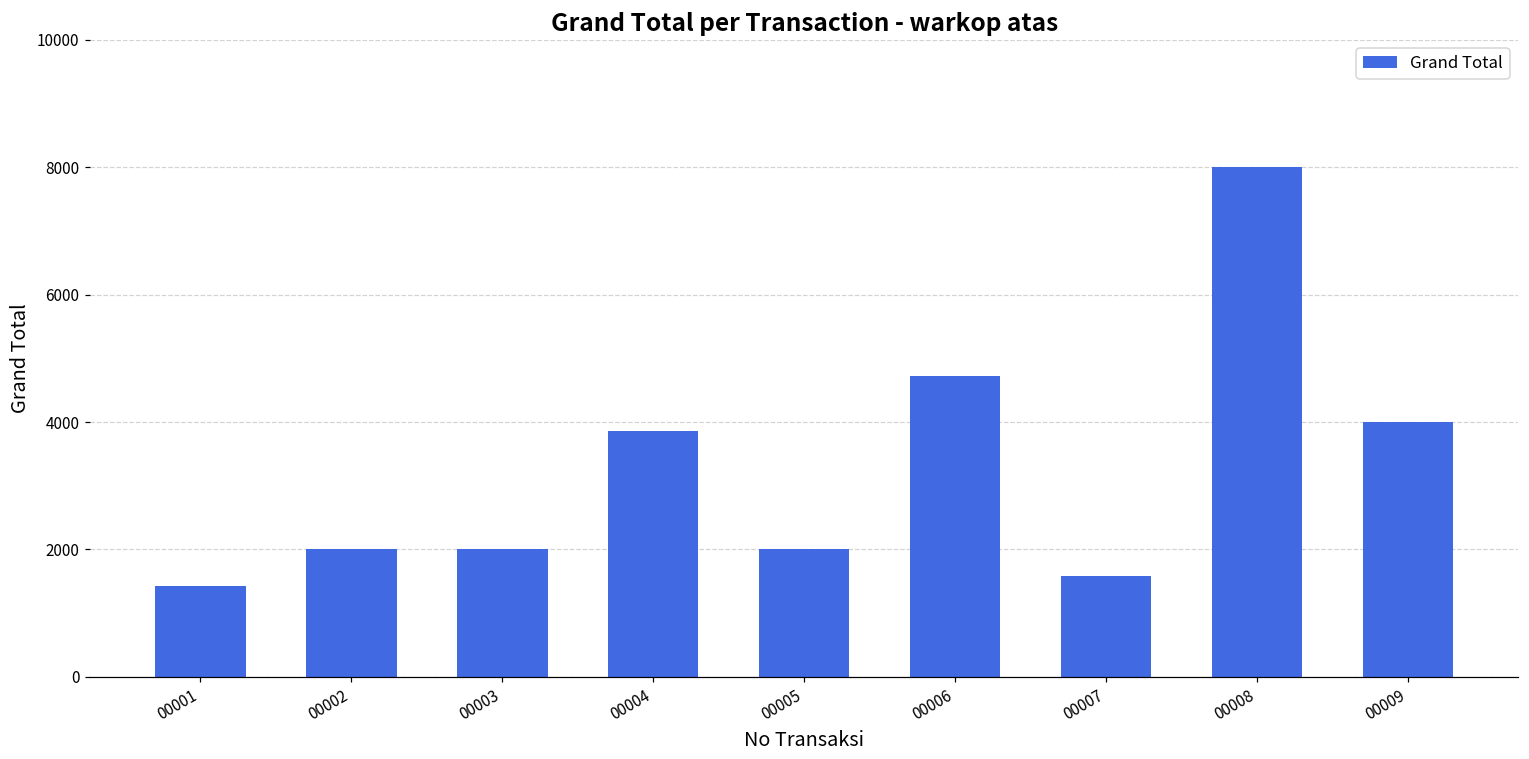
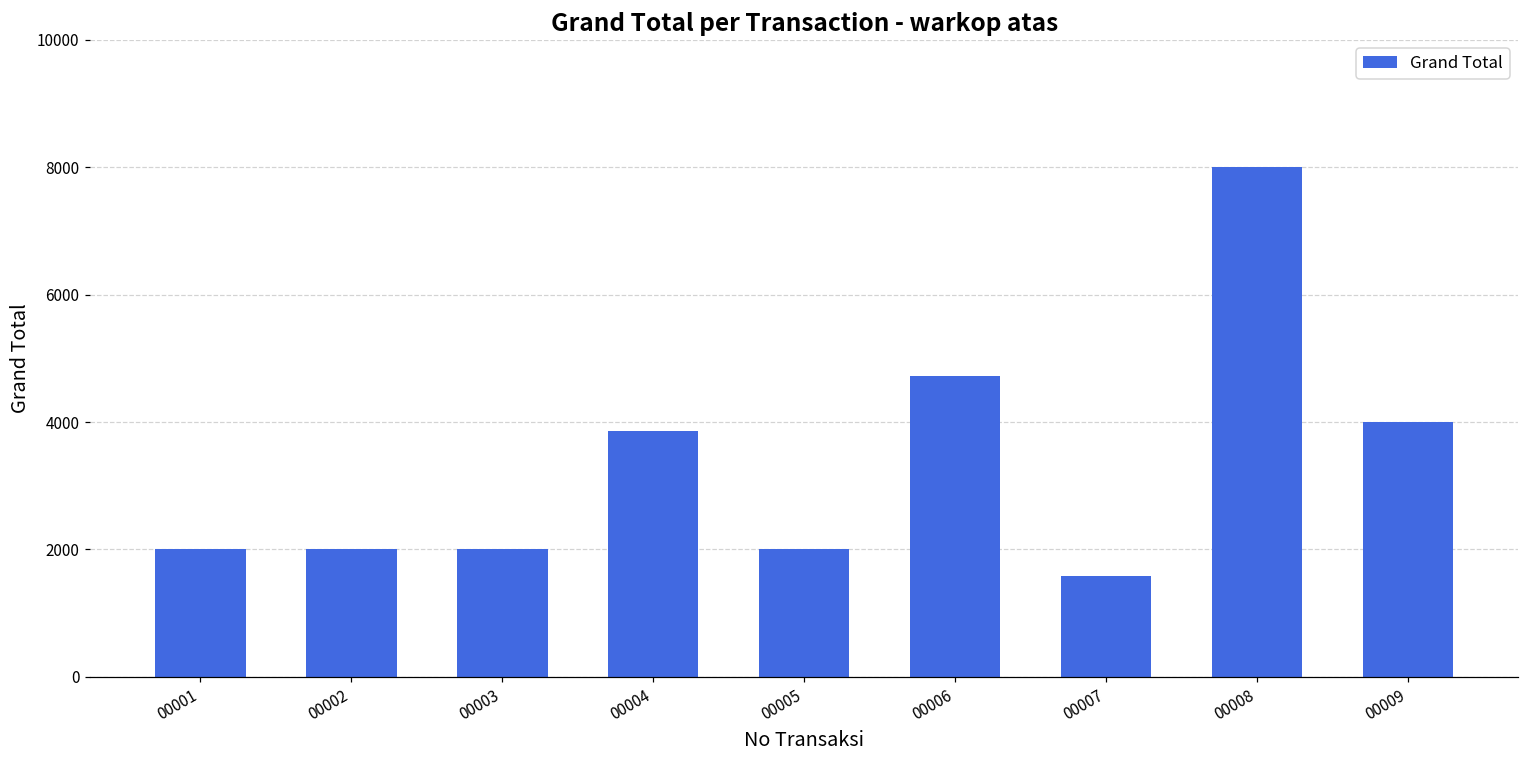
  {
-   "00001": 1400,
+   "00001": 2000,
    "00002": 2000,
    "00003": 2000,
    "00004": 3900,
    "00005": 2000,
    "00006": 4700,
    "00007": 1600,
    "00008": 8000,
    "00009": 4000
  }
